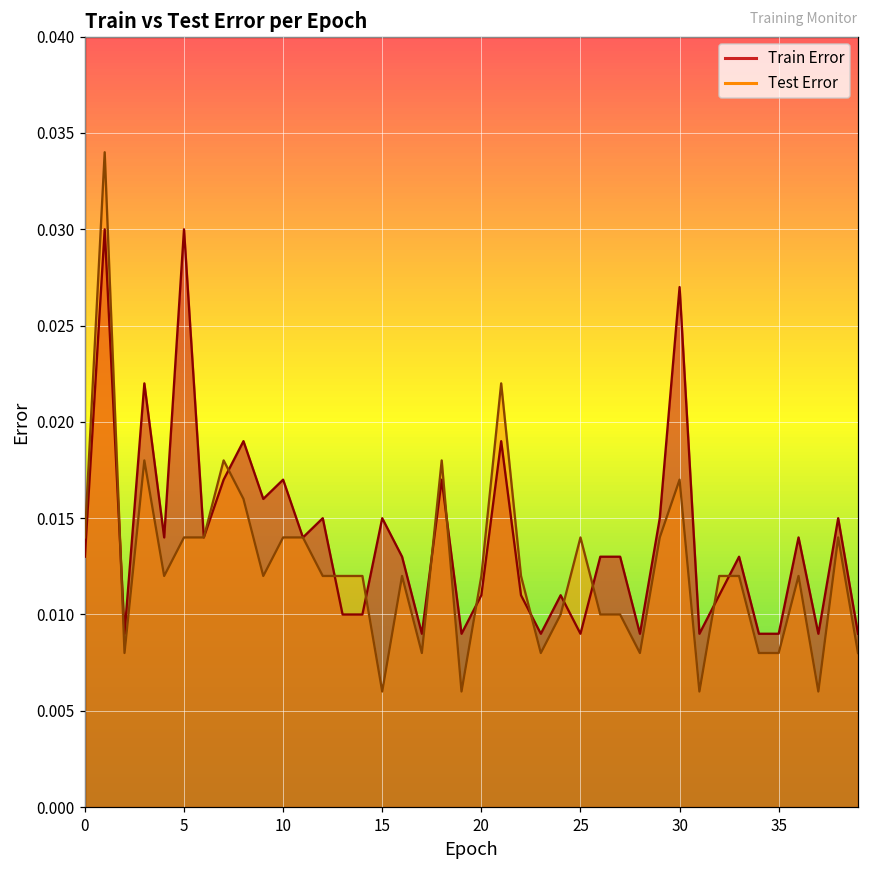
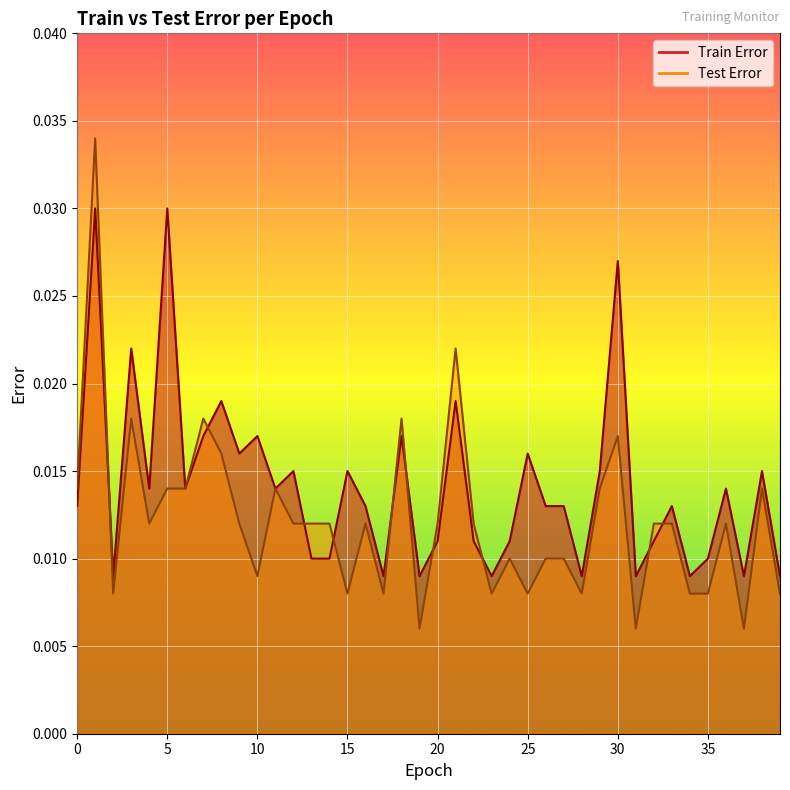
  {
    "Train Error": {
      "0": 0.013,
      "5": 0.030,
      "10": 0.017,
      "15": 0.015,
      "20": 0.011,
-     "25": 0.009,
+     "25": 0.016,
      "30": 0.027,
-     "35": 0.009
+     "35": 0.010
    },
    "Test Error": {
      "0": 0.014,
      "5": 0.014,
-     "10": 0.014,
-     "15": 0.006,
+     "10": 0.009,
+     "15": 0.008,
      "20": 0.012,
-     "25": 0.014,
+     "25": 0.008,
      "30": 0.017,
      "35": 0.008
    }
  }
